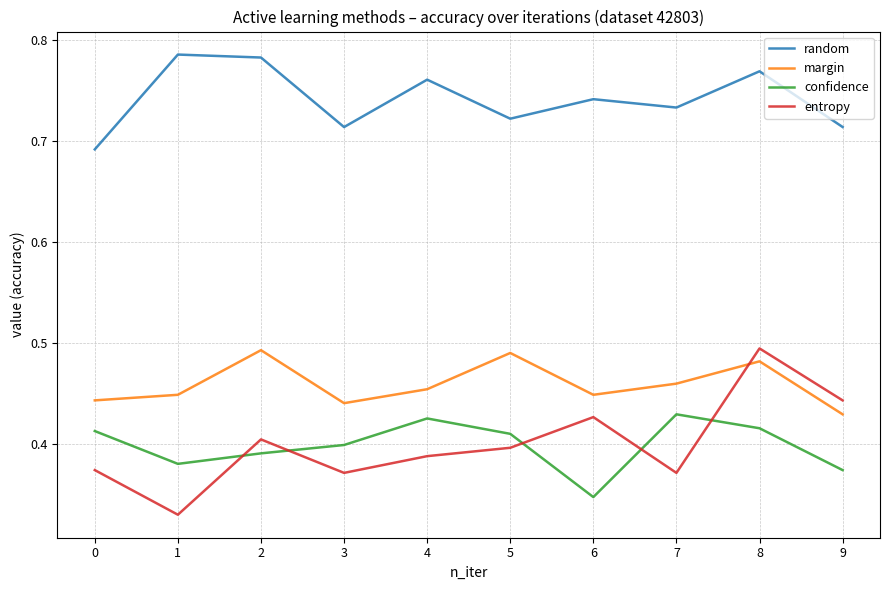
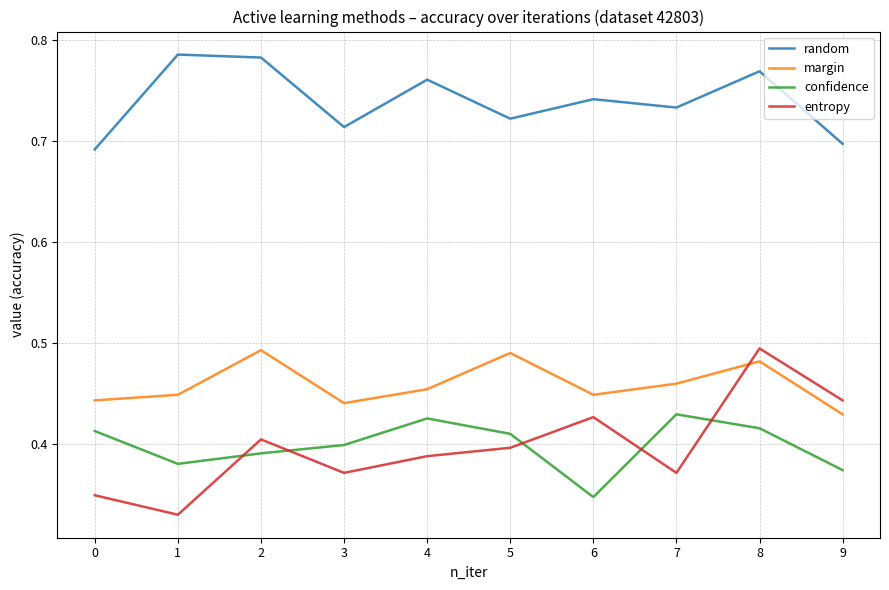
  {
    "random": {
      "0": 0.691,
      "1": 0.785,
      "2": 0.782,
      "3": 0.713,
      "4": 0.760,
      "5": 0.722,
      "6": 0.741,
      "7": 0.733,
      "8": 0.769,
-     "9": 0.714
+     "9": 0.697
    },
    "margin": {
      "0": 0.444,
      "1": 0.449,
      "2": 0.493,
      "3": 0.441,
      "4": 0.455,
      "5": 0.490,
      "6": 0.449,
      "7": 0.460,
      "8": 0.482,
      "9": 0.430
    },
    "confidence": {
      "0": 0.413,
      "1": 0.381,
      "2": 0.391,
      "3": 0.399,
      "4": 0.426,
      "5": 0.410,
      "6": 0.348,
      "7": 0.430,
      "8": 0.416,
      "9": 0.375
    },
    "entropy": {
-     "0": 0.375,
+     "0": 0.350,
      "1": 0.331,
      "2": 0.405,
      "3": 0.372,
      "4": 0.388,
      "5": 0.397,
      "6": 0.427,
      "7": 0.372,
      "8": 0.495,
      "9": 0.444
    }
  }
